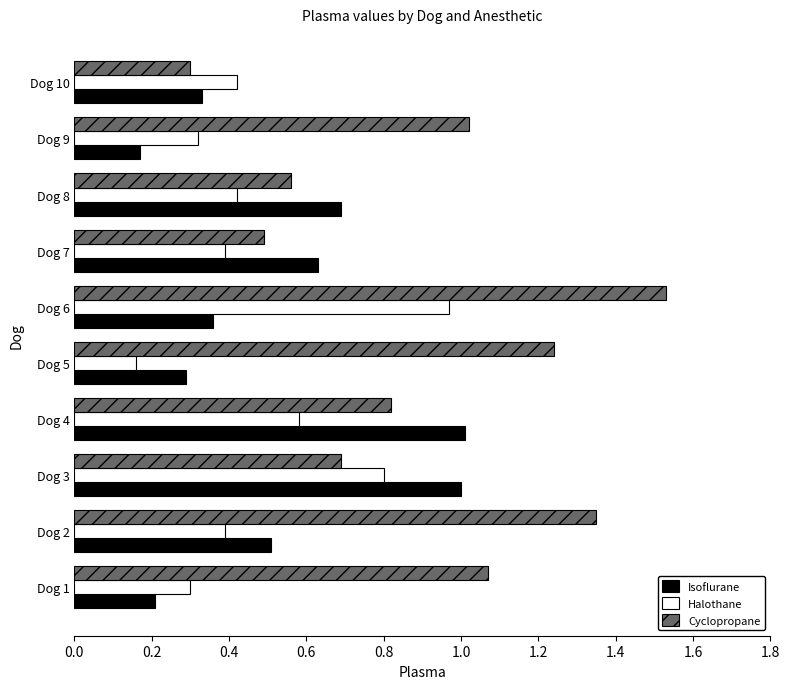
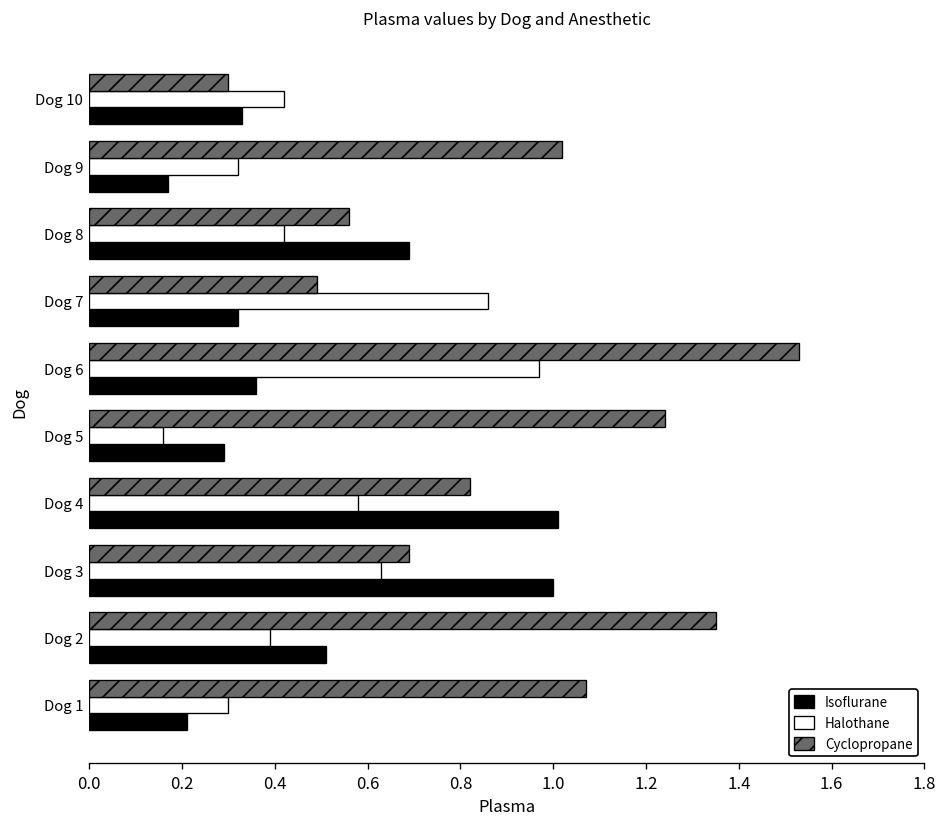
  {
    "Isoflurane": {
      "Dog 10": 0.33,
      "Dog 9": 0.17,
      "Dog 8": 0.69,
-     "Dog 7": 0.63,
+     "Dog 7": 0.32,
      "Dog 6": 0.36,
      "Dog 5": 0.29,
      "Dog 4": 1.01,
      "Dog 3": 1.00,
      "Dog 2": 0.51,
      "Dog 1": 0.21
    },
    "Halothane": {
      "Dog 10": 0.42,
      "Dog 9": 0.32,
      "Dog 8": 0.42,
-     "Dog 7": 0.39,
+     "Dog 7": 0.86,
      "Dog 6": 0.97,
      "Dog 5": 0.16,
      "Dog 4": 0.58,
-     "Dog 3": 0.80,
+     "Dog 3": 0.63,
      "Dog 2": 0.39,
      "Dog 1": 0.30
    },
    "Cyclopropane": {
      "Dog 10": 0.30,
      "Dog 9": 1.02,
      "Dog 8": 0.56,
      "Dog 7": 0.49,
      "Dog 6": 1.53,
      "Dog 5": 1.24,
      "Dog 4": 0.82,
      "Dog 3": 0.69,
      "Dog 2": 1.35,
      "Dog 1": 1.07
    }
  }
